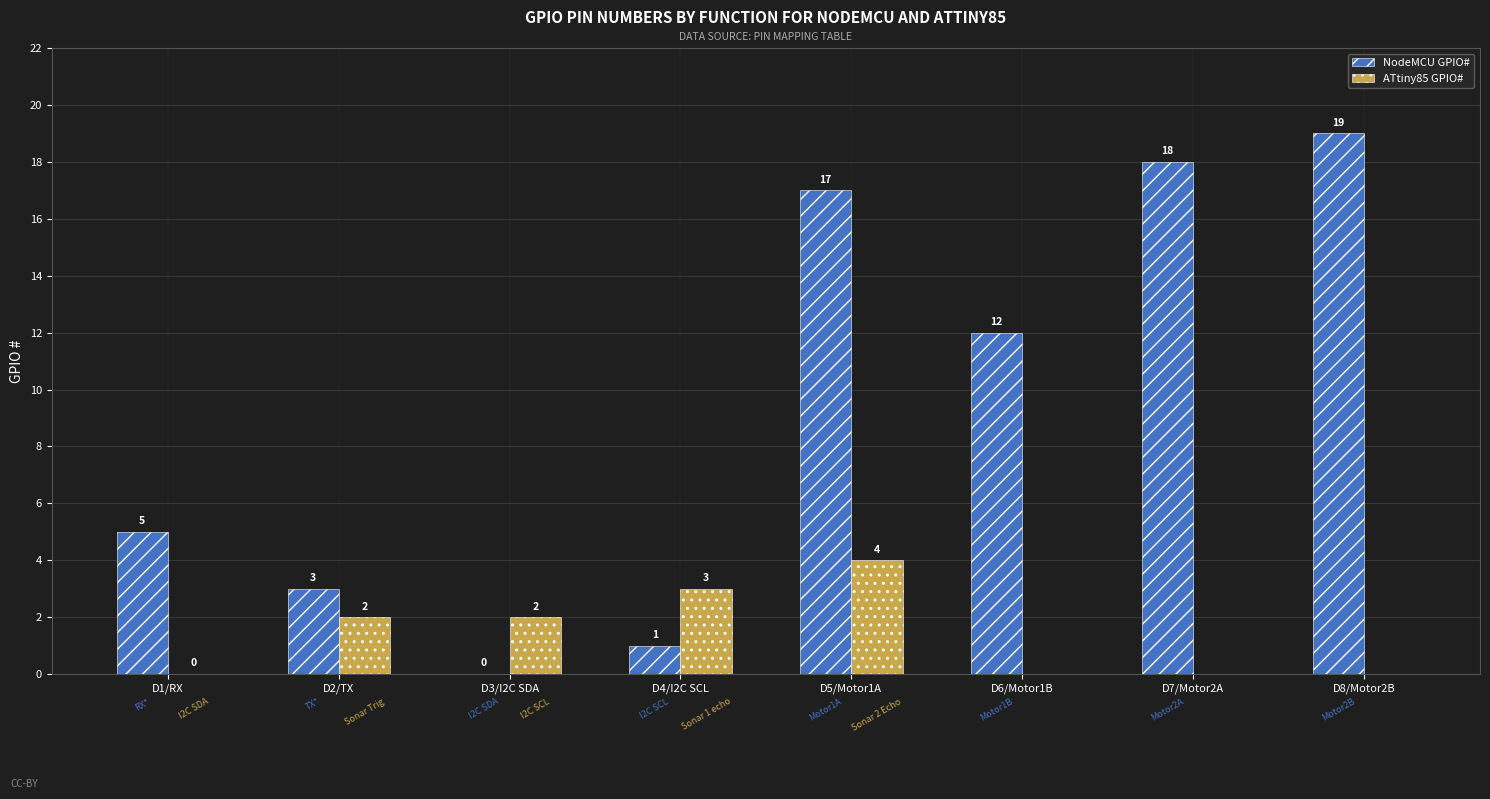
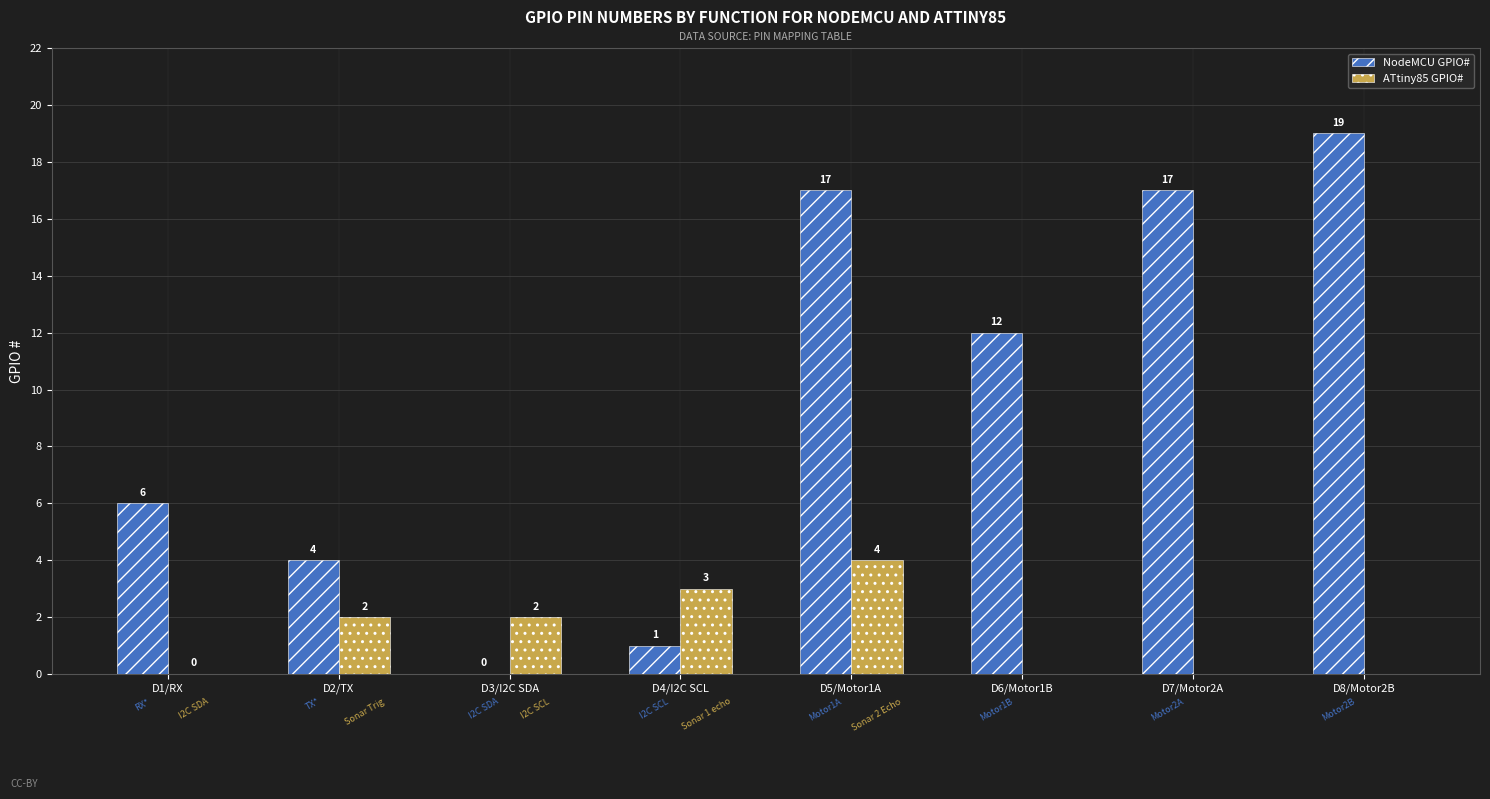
  {
    "NodeMCU GPIO#": {
-     "D1/RX": 5,
-     "D2/TX": 3,
+     "D1/RX": 6,
+     "D2/TX": 4,
      "D3/I2C SDA": 0,
      "D4/I2C SCL": 1,
      "D5/Motor1A": 17,
      "D6/Motor1B": 12,
-     "D7/Motor2A": 18,
+     "D7/Motor2A": 17,
      "D8/Motor2B": 19
    },
    "ATtiny85 GPIO#": {
      "D1/RX": 0,
      "D2/TX": 2,
      "D3/I2C SDA": 2,
      "D4/I2C SCL": 3,
      "D5/Motor1A": 4
    }
  }
